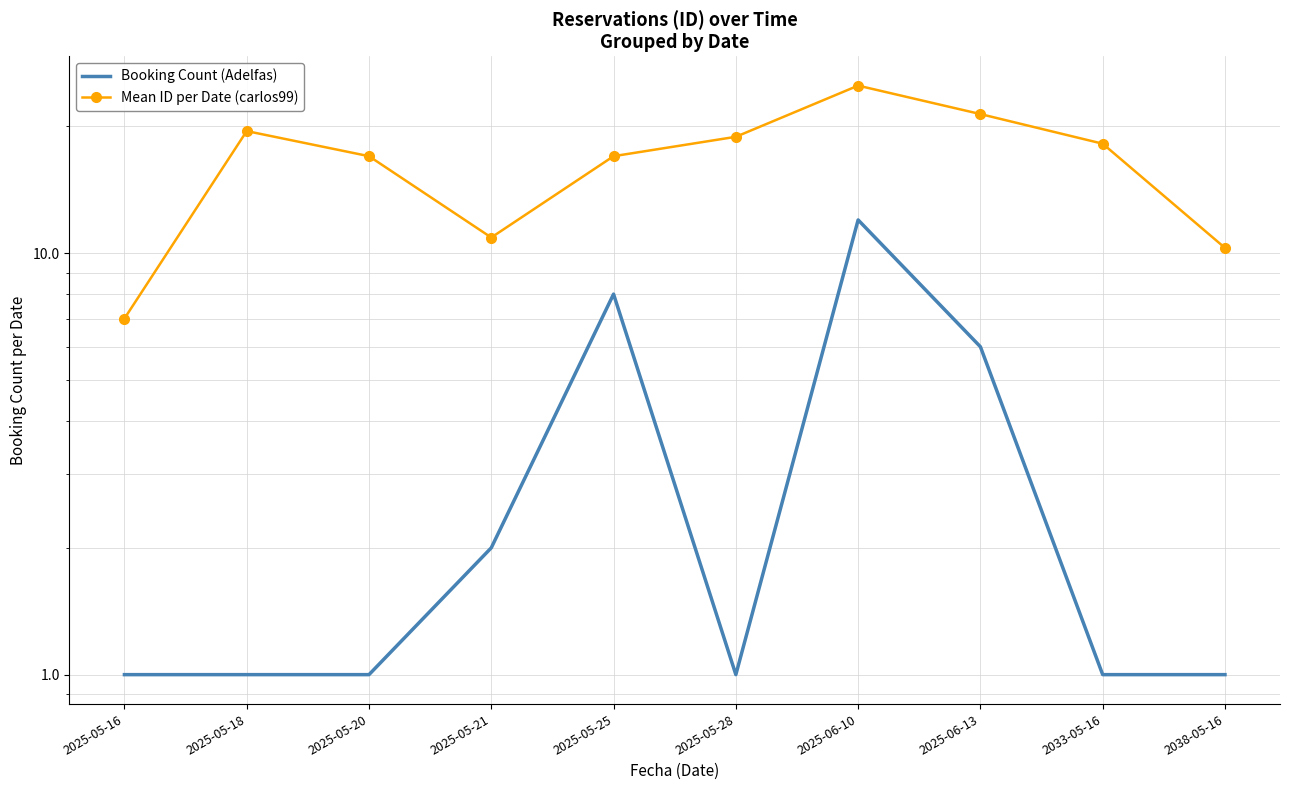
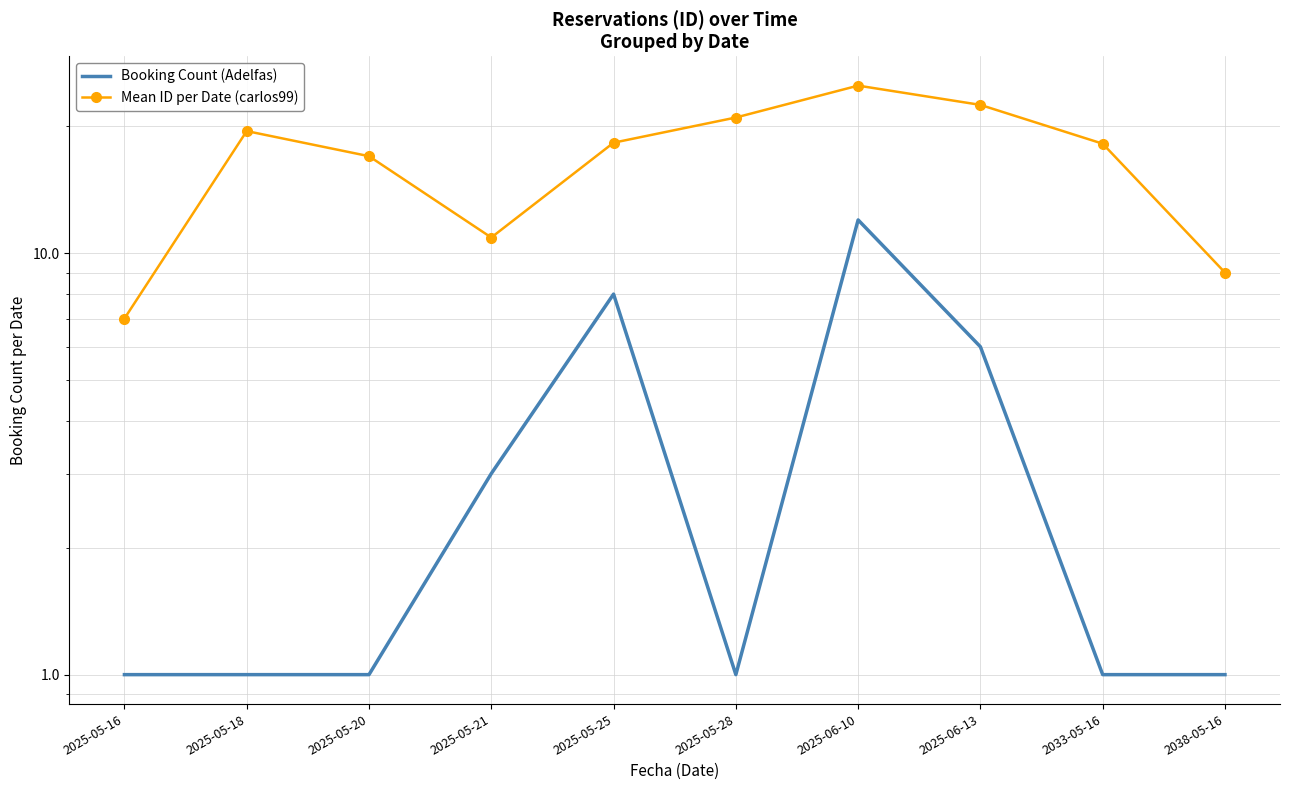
  {
    "Booking Count (Adelfas)": {
      "2025-05-16": 1,
      "2025-05-18": 1,
      "2025-05-20": 1,
-     "2025-05-21": 2,
+     "2025-05-21": 3,
      "2025-05-25": 8,
      "2025-05-28": 1,
      "2025-06-10": 12,
      "2025-06-13": 6,
      "2033-05-16": 1,
      "2038-05-16": 1
    },
    "Mean ID per Date (carlos99)": {
      "2025-05-16": 7.0,
      "2025-05-18": 20,
      "2025-05-20": 17.0,
      "2025-05-21": 10.9,
-     "2025-05-25": 17.0,
-     "2025-05-28": 19,
+     "2025-05-25": 18,
+     "2025-05-28": 21,
      "2025-06-10": 25,
-     "2025-06-13": 21,
+     "2025-06-13": 23,
      "2033-05-16": 18.2,
-     "2038-05-16": 10.3
+     "2038-05-16": 9.0
    }
  }
